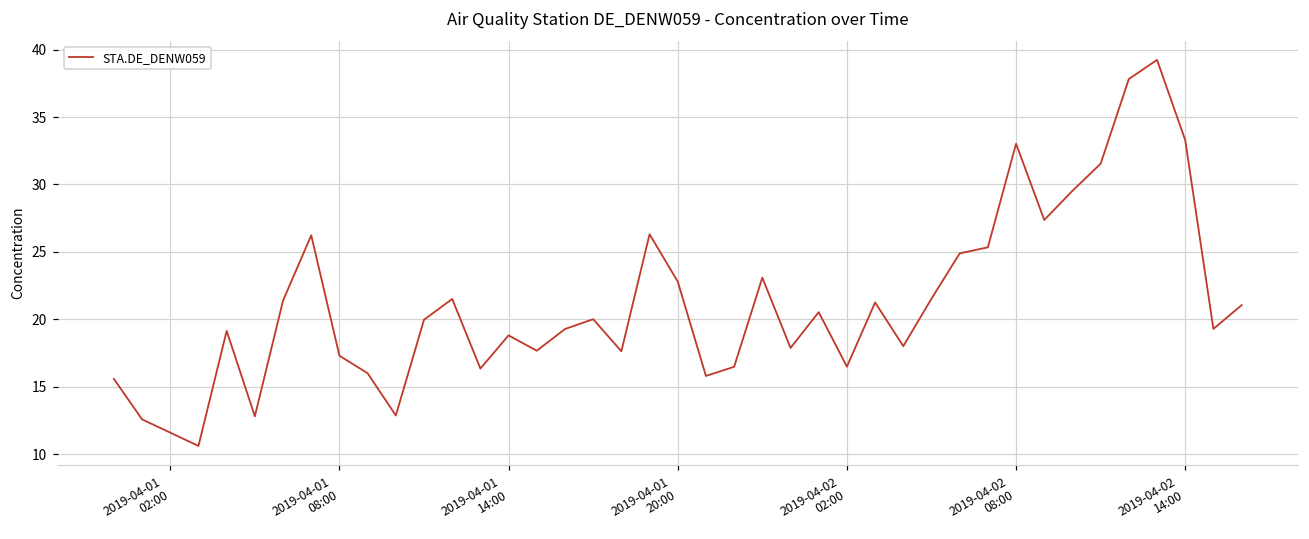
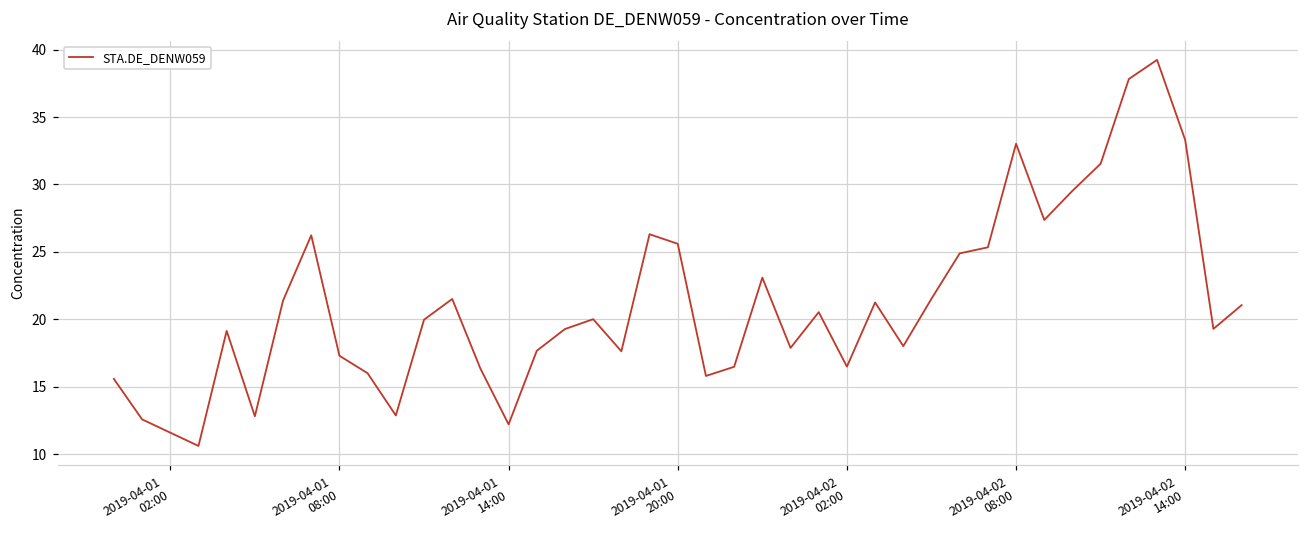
  {
    "2019-04-01 08:00": 17.3,
-   "2019-04-01 14:00": 18.8,
-   "2019-04-01 20:00": 22.8,
+   "2019-04-01 14:00": 12.2,
+   "2019-04-01 20:00": 25.6,
    "2019-04-02 02:00": 16.5,
    "2019-04-02 08:00": 33.0,
    "2019-04-02 14:00": 33.3
  }
